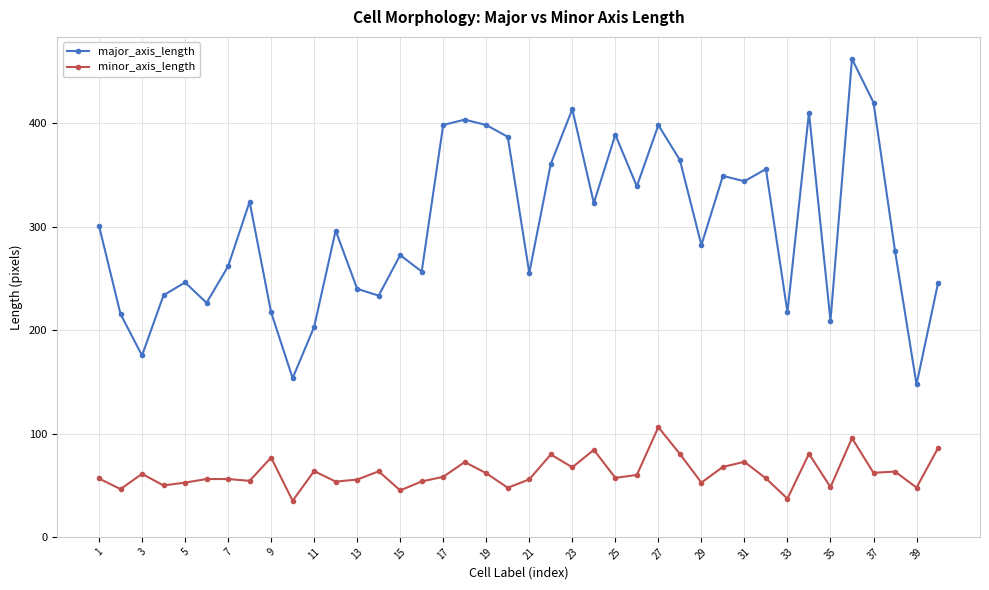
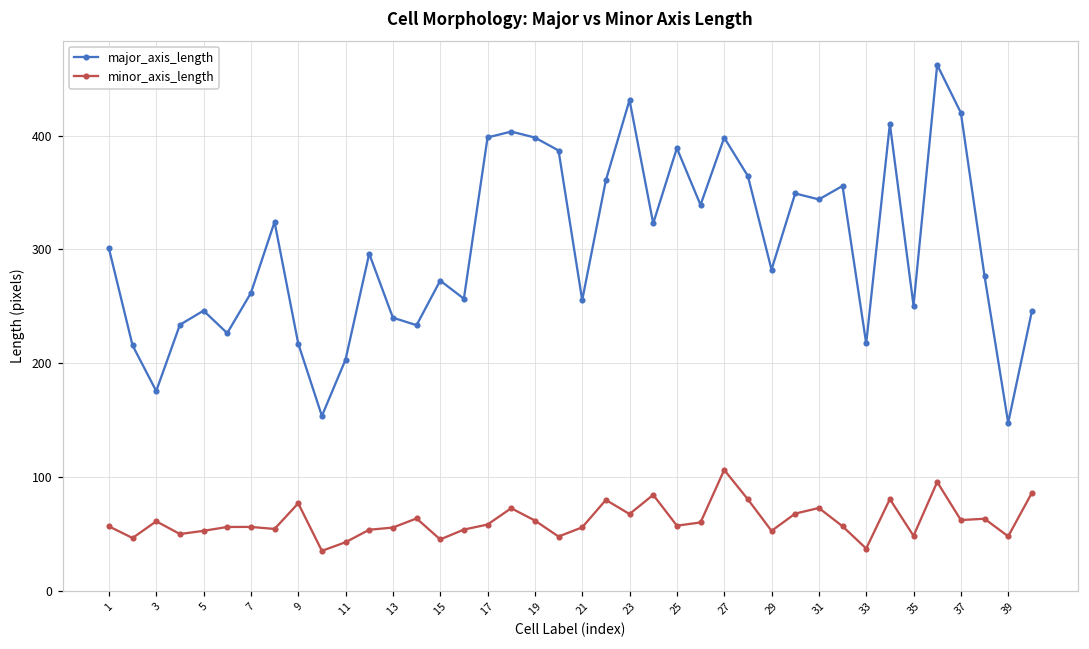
  {
    "major_axis_length": {
      "1": 301,
      "3": 176,
      "5": 246,
      "7": 262,
      "9": 217,
      "11": 203,
      "13": 240,
      "15": 273,
      "17": 399,
      "19": 398,
      "21": 255,
-     "23": 414,
+     "23": 431,
      "25": 389,
      "27": 398,
      "29": 282,
      "31": 344,
      "33": 217,
-     "35": 209,
+     "35": 251,
      "37": 420,
      "39": 148
    },
    "minor_axis_length": {
      "1": 56,
      "3": 61,
      "5": 53,
      "7": 56,
      "9": 77,
-     "11": 64,
+     "11": 43,
      "13": 55,
      "15": 45,
      "17": 58,
      "19": 62,
      "21": 56,
      "23": 67,
      "25": 57,
      "27": 106,
      "29": 52,
      "31": 73,
      "33": 37,
      "35": 48,
      "37": 62,
      "39": 48
    }
  }
